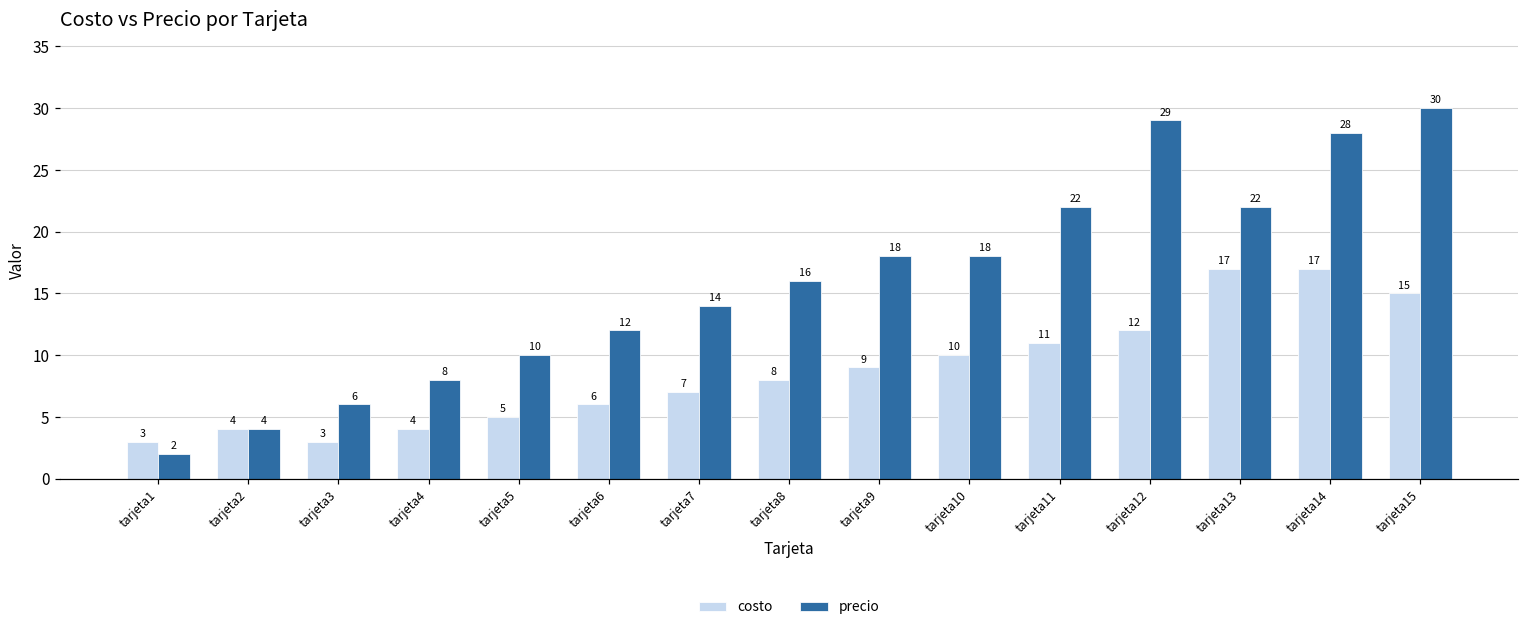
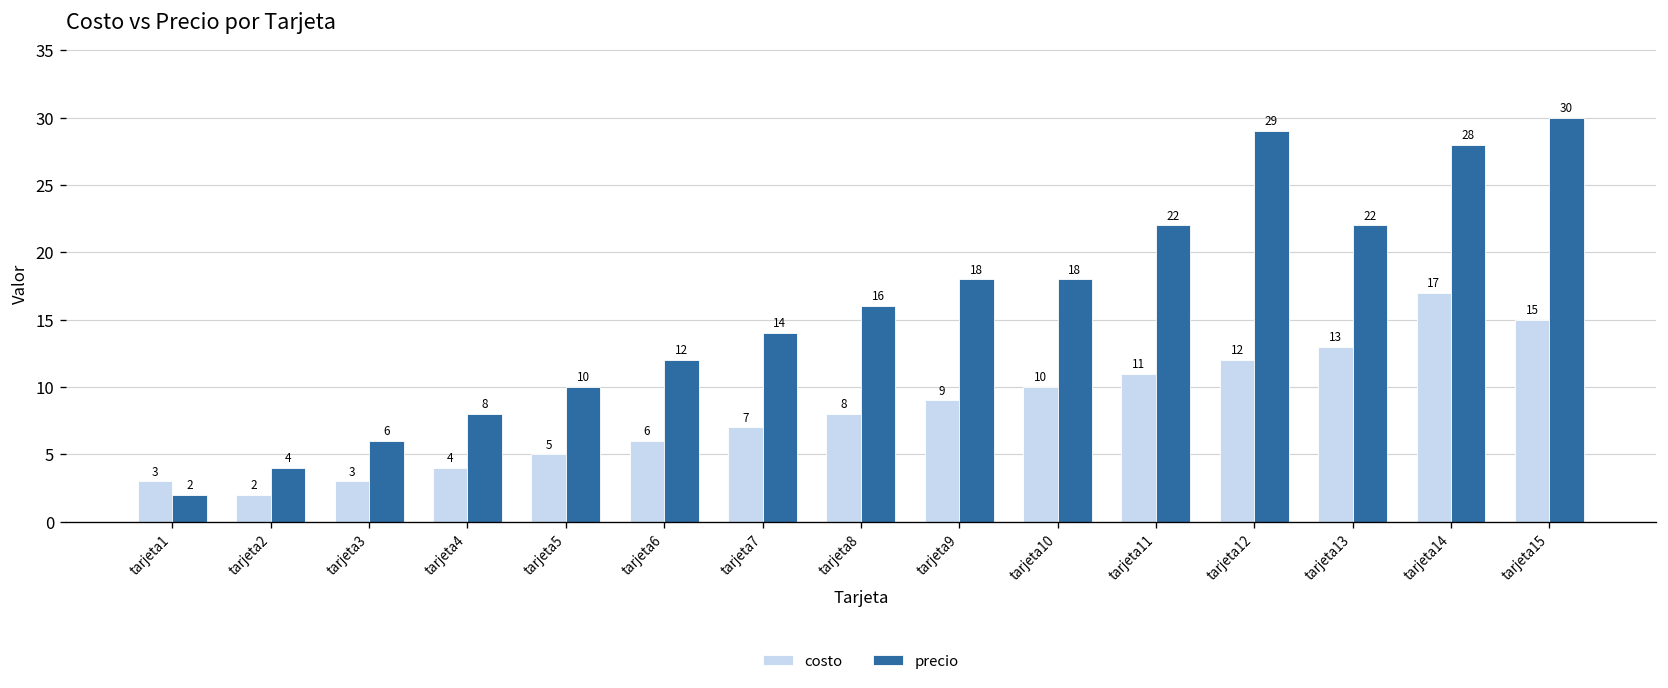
  {
    "costo": {
      "tarjeta1": 3,
-     "tarjeta2": 4,
+     "tarjeta2": 2,
      "tarjeta3": 3,
      "tarjeta4": 4,
      "tarjeta5": 5,
      "tarjeta6": 6,
      "tarjeta7": 7,
      "tarjeta8": 8,
      "tarjeta9": 9,
      "tarjeta10": 10,
      "tarjeta11": 11,
      "tarjeta12": 12,
-     "tarjeta13": 17,
+     "tarjeta13": 13,
      "tarjeta14": 17,
      "tarjeta15": 15
    },
    "precio": {
      "tarjeta1": 2,
      "tarjeta2": 4,
      "tarjeta3": 6,
      "tarjeta4": 8,
      "tarjeta5": 10,
      "tarjeta6": 12,
      "tarjeta7": 14,
      "tarjeta8": 16,
      "tarjeta9": 18,
      "tarjeta10": 18,
      "tarjeta11": 22,
      "tarjeta12": 29,
      "tarjeta13": 22,
      "tarjeta14": 28,
      "tarjeta15": 30
    }
  }
